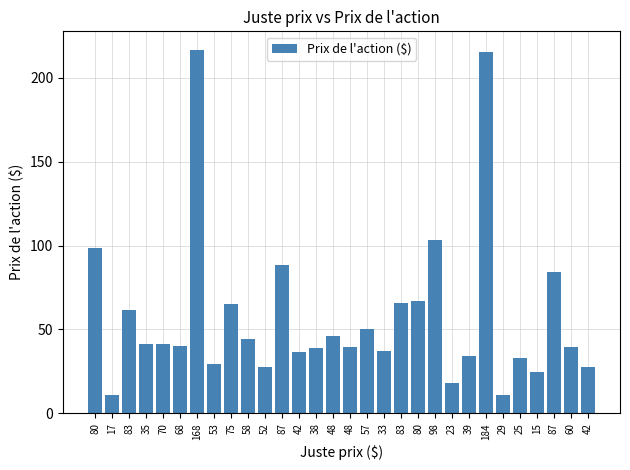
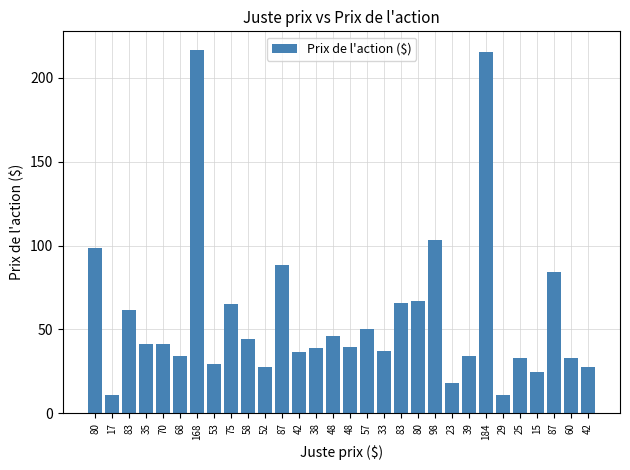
  {
    "17": 11,
    "35": 42,
    "70": 41,
-   "68": 40,
+   "68": 34,
    "168": 217,
    "53": 29,
    "75": 65,
    "58": 44,
    "52": 28,
    "38": 39,
    "57": 50,
    "33": 37,
    "98": 103,
    "23": 18,
    "39": 34,
    "184": 215,
    "29": 11,
    "25": 33,
    "15": 25,
-   "60": 40
+   "60": 33
  }
